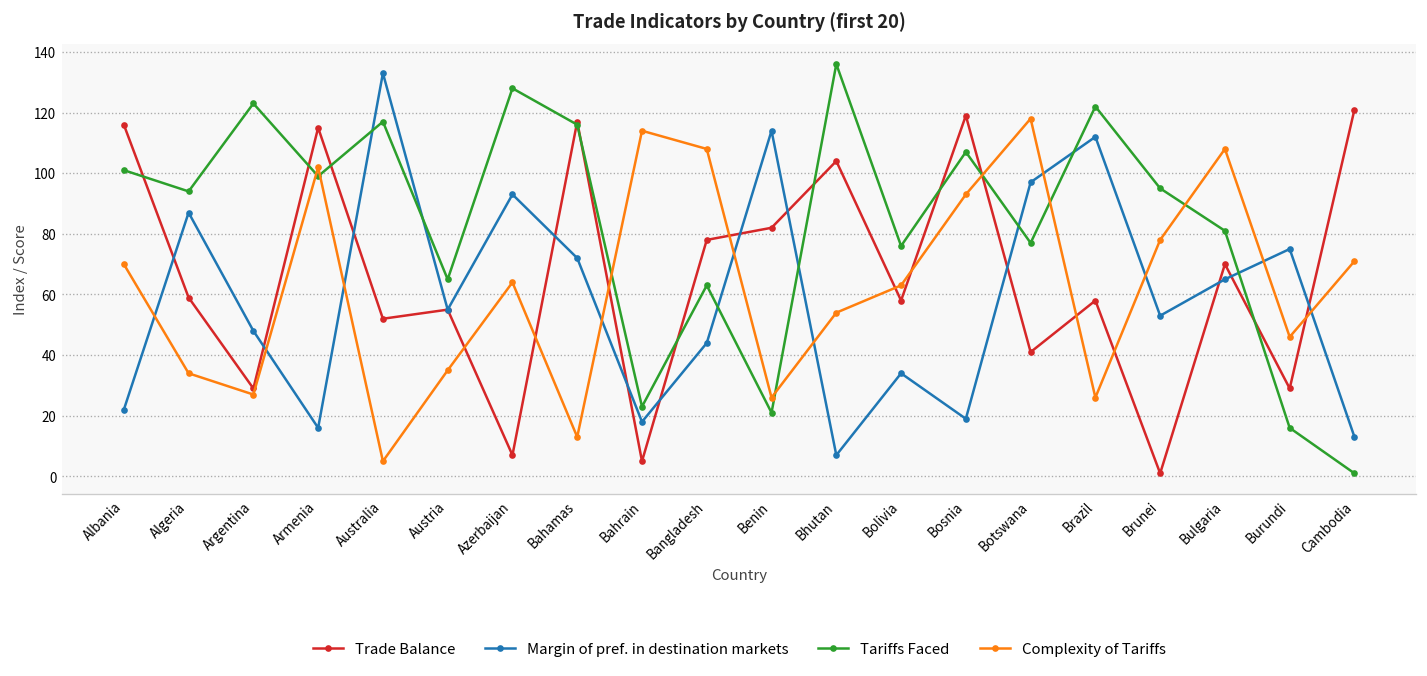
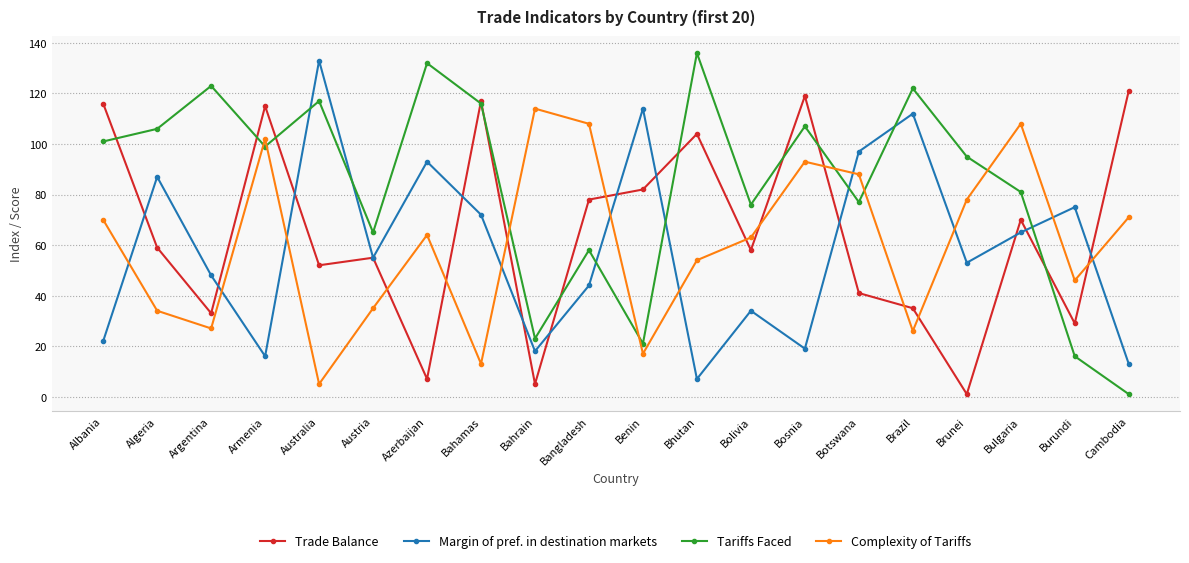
  {
    "Trade Balance": {
      "Albania": 116,
      "Algeria": 59,
-     "Argentina": 29,
+     "Argentina": 33,
      "Armenia": 115,
      "Australia": 52,
      "Azerbaijan": 7,
      "Bahrain": 5,
      "Bangladesh": 78,
      "Benin": 82,
      "Bhutan": 104,
      "Bolivia": 58,
      "Bosnia": 119,
      "Botswana": 41,
-     "Brazil": 58,
+     "Brazil": 35,
      "Brunei": 1,
      "Bulgaria": 70,
      "Burundi": 29,
      "Cambodia": 121
    },
    "Margin of pref. in destination markets": {
      "Albania": 22,
      "Algeria": 87,
      "Argentina": 48,
      "Armenia": 16,
      "Australia": 133,
      "Azerbaijan": 93,
      "Bahamas": 72,
      "Bahrain": 18,
      "Bangladesh": 44,
      "Benin": 114,
      "Bhutan": 7,
      "Bolivia": 34,
      "Bosnia": 19,
      "Botswana": 97,
      "Brazil": 112,
      "Brunei": 53,
      "Bulgaria": 65,
      "Burundi": 75,
      "Cambodia": 13
    },
    "Tariffs Faced": {
      "Albania": 101,
-     "Algeria": 94,
+     "Algeria": 106,
      "Argentina": 123,
      "Armenia": 99,
      "Australia": 117,
      "Austria": 65,
-     "Azerbaijan": 128,
+     "Azerbaijan": 132,
      "Bahrain": 23,
-     "Bangladesh": 63,
+     "Bangladesh": 58,
      "Benin": 21,
      "Bhutan": 136,
      "Bolivia": 76,
      "Bosnia": 107,
      "Botswana": 77,
      "Brazil": 122,
      "Brunei": 95,
      "Bulgaria": 81,
      "Burundi": 16,
      "Cambodia": 1
    },
    "Complexity of Tariffs": {
      "Albania": 70,
      "Algeria": 34,
      "Argentina": 27,
      "Armenia": 102,
      "Australia": 5,
      "Austria": 35,
      "Azerbaijan": 64,
      "Bahamas": 13,
      "Bahrain": 114,
      "Bangladesh": 108,
-     "Benin": 26,
+     "Benin": 17,
      "Bhutan": 54,
      "Bolivia": 63,
      "Bosnia": 93,
-     "Botswana": 118,
+     "Botswana": 88,
      "Brazil": 26,
      "Brunei": 78,
      "Bulgaria": 108,
      "Burundi": 46,
      "Cambodia": 71
    }
  }
